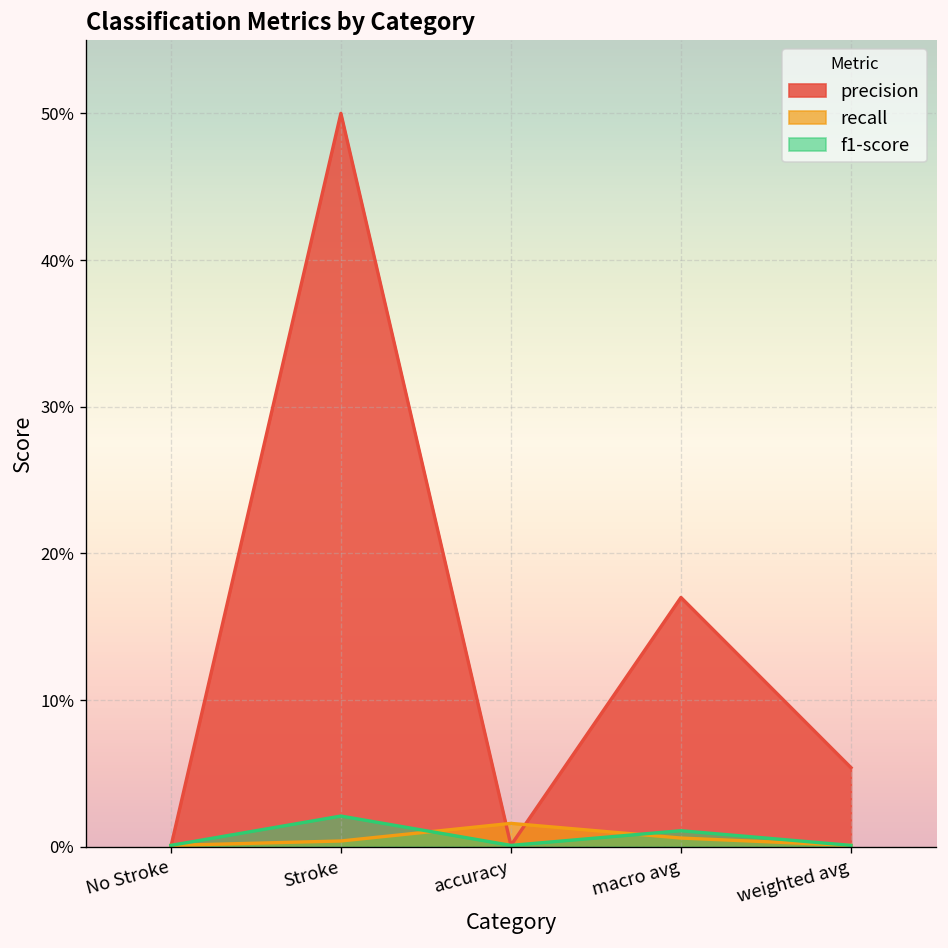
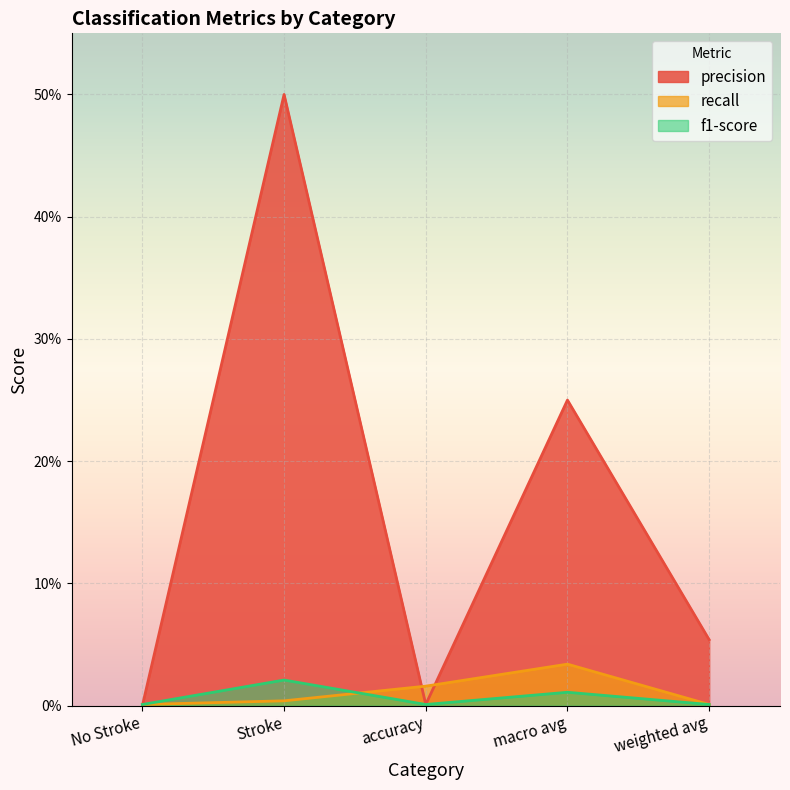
  {
    "precision": {
      "Stroke": "50.0%",
-     "macro avg": "17.0%",
+     "macro avg": "25.0%",
      "weighted avg": "5.4%"
    },
    "recall": {
      "Stroke": "0.4%",
      "accuracy": "1.6%",
-     "macro avg": "0.6%"
+     "macro avg": "3.4%"
    },
    "f1-score": {
      "Stroke": "2.1%",
      "macro avg": "1.1%"
    }
  }
